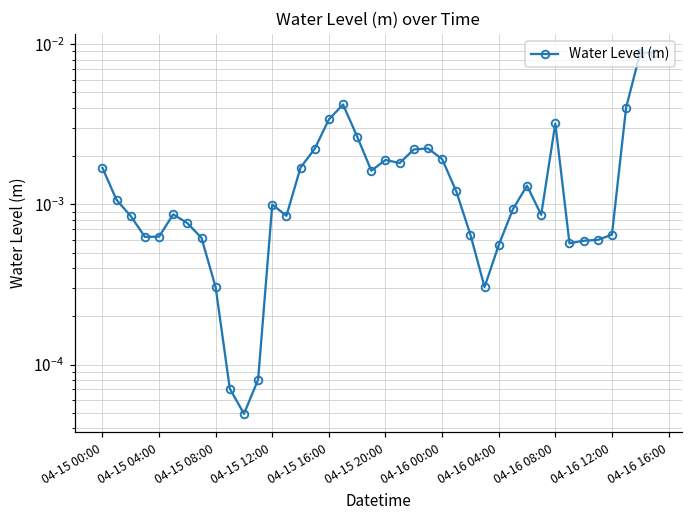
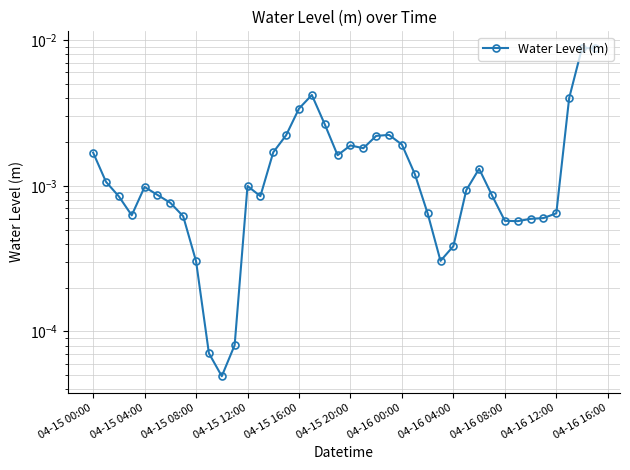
  {
    "04-15 00:00": 0.0017,
-   "04-15 04:00": 0.00063,
+   "04-15 04:00": 0.0010,
    "04-15 08:00": 0.00030,
    "04-15 12:00": 0.0010,
    "04-15 16:00": 0.0034,
    "04-15 20:00": 0.0019,
    "04-16 00:00": 0.0019,
-   "04-16 04:00": 0.00056,
-   "04-16 08:00": 0.0032,
+   "04-16 04:00": 0.00039,
+   "04-16 08:00": 0.00057,
    "04-16 12:00": 0.0006
  }
